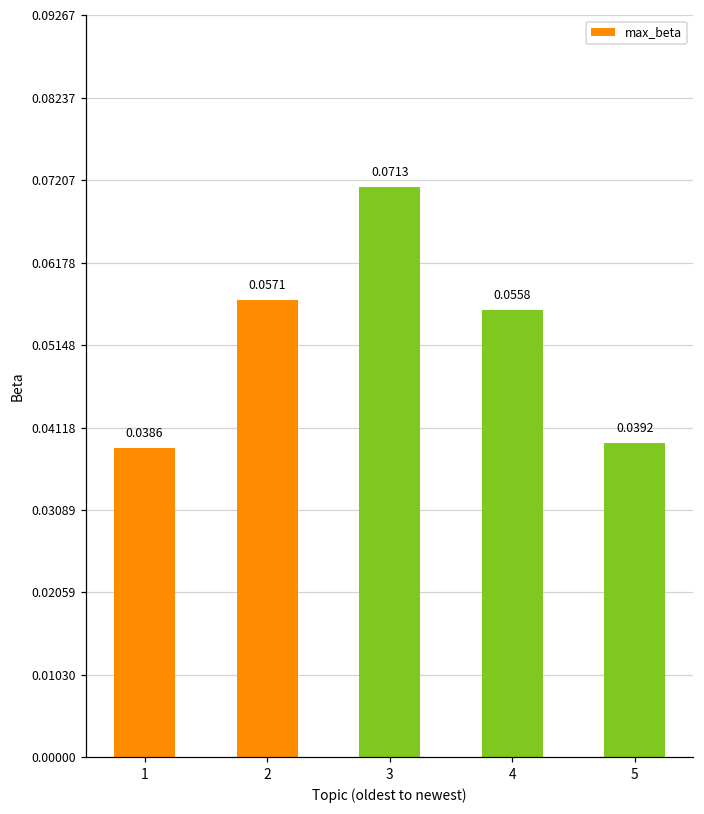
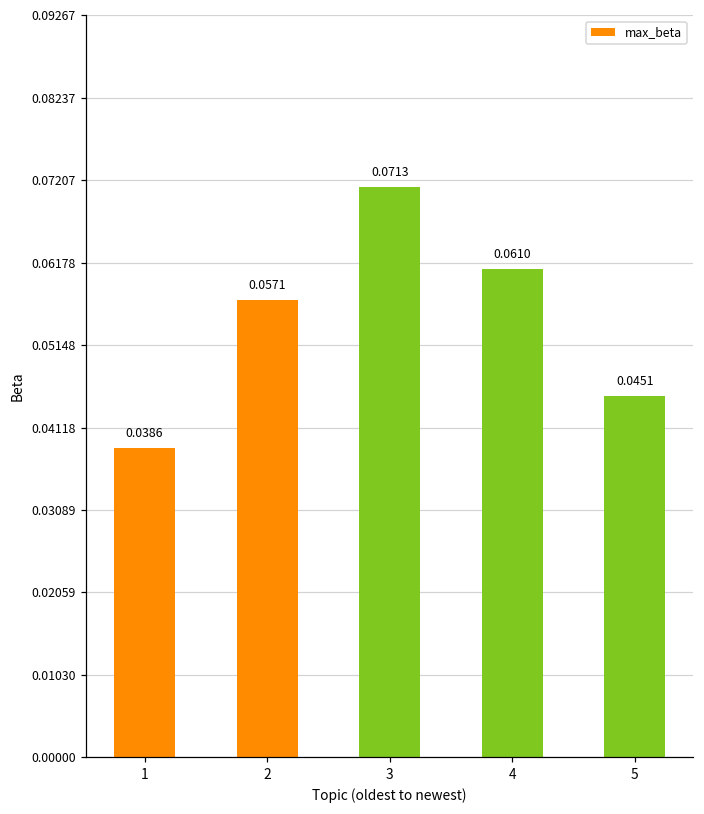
  {
    "1": 0.0386,
    "2": 0.0571,
    "3": 0.0713,
-   "4": 0.0558,
-   "5": 0.0392
+   "4": 0.0610,
+   "5": 0.0451
  }
